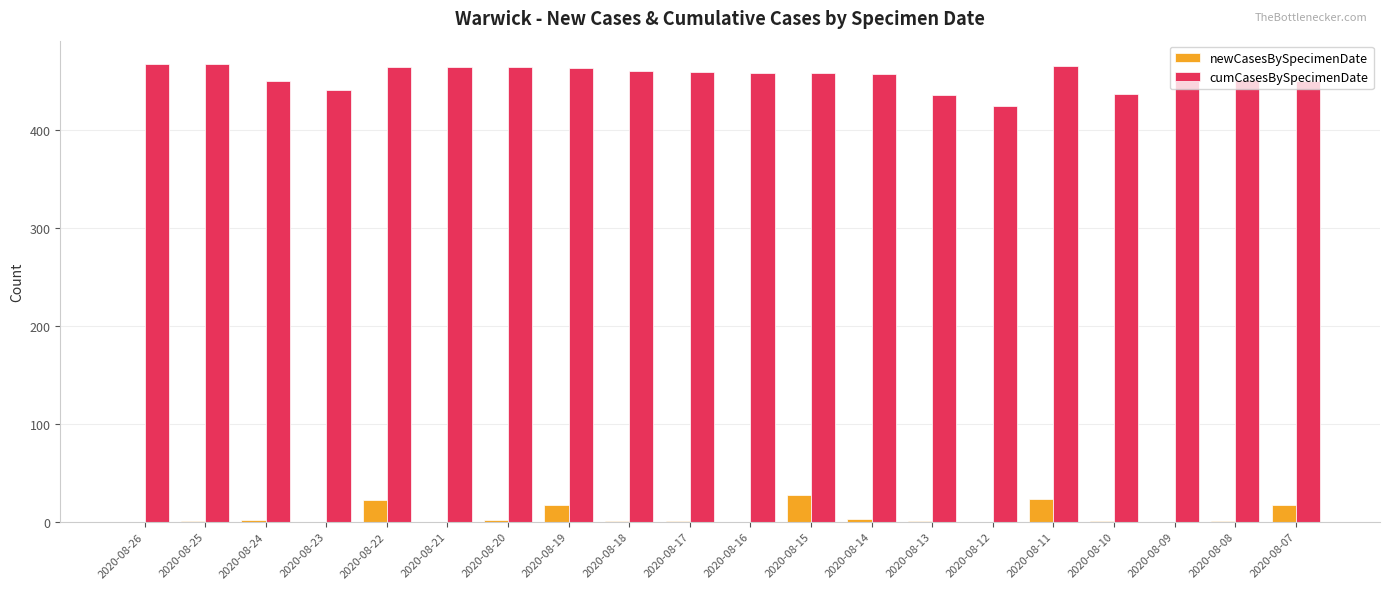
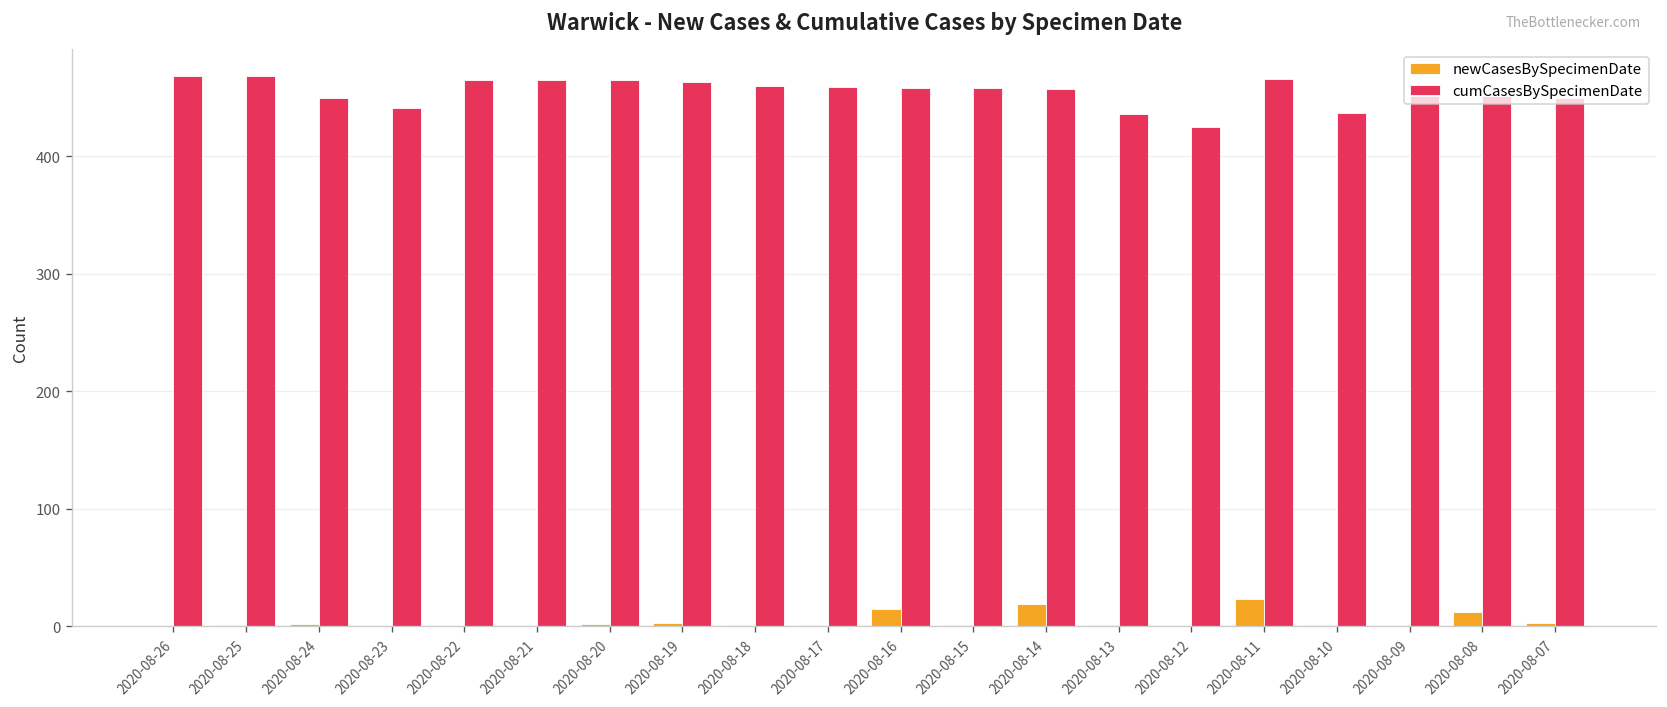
  {
    "newCasesBySpecimenDate": {
      "2020-08-26": 0,
      "2020-08-23": 0,
-     "2020-08-22": 20,
+     "2020-08-22": 0,
      "2020-08-21": 0,
-     "2020-08-19": 20,
-     "2020-08-16": 0,
-     "2020-08-15": 30,
-     "2020-08-14": 0,
+     "2020-08-19": 0,
+     "2020-08-16": 20,
+     "2020-08-15": 0,
+     "2020-08-14": 20,
      "2020-08-12": 0,
      "2020-08-11": 20,
      "2020-08-09": 0,
-     "2020-08-08": 0,
-     "2020-08-07": 20
+     "2020-08-08": 10,
+     "2020-08-07": 0
    },
    "cumCasesBySpecimenDate": {
      "2020-08-26": 470,
      "2020-08-25": 470,
      "2020-08-24": 450,
      "2020-08-23": 440,
      "2020-08-22": 470,
      "2020-08-21": 470,
      "2020-08-20": 470,
      "2020-08-19": 460,
      "2020-08-18": 460,
      "2020-08-17": 460,
      "2020-08-16": 460,
      "2020-08-15": 460,
      "2020-08-14": 460,
      "2020-08-13": 440,
      "2020-08-12": 430,
      "2020-08-11": 470,
      "2020-08-10": 440
    }
  }
